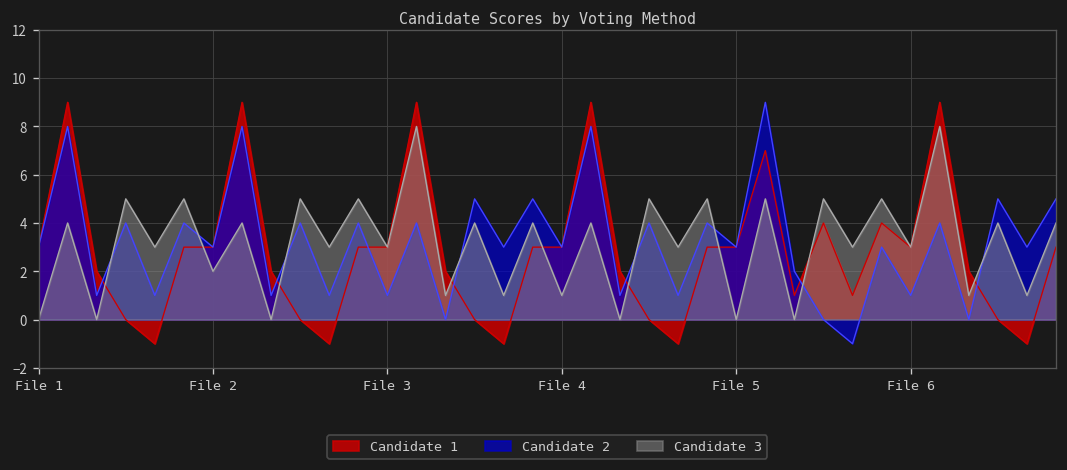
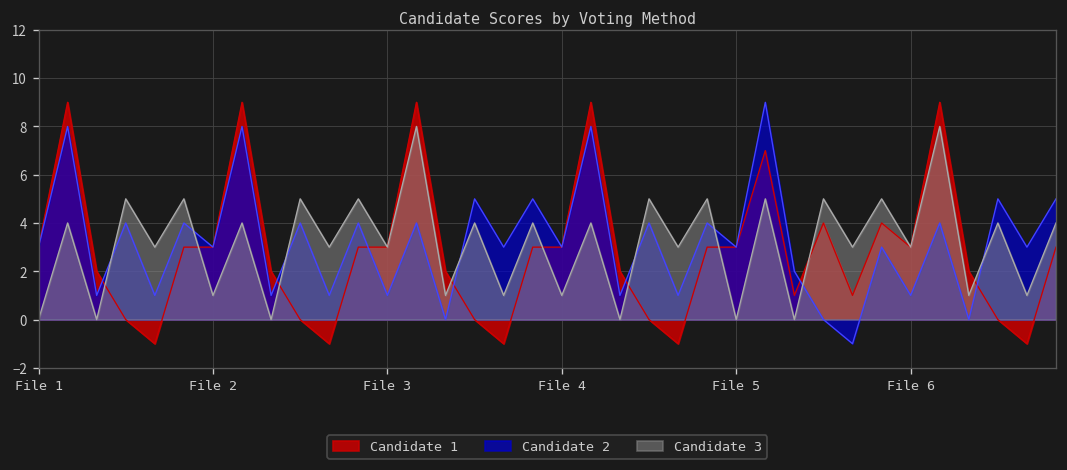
  {
    "Candidate 3": {
      "File 1": 0,
-     "File 2": 2,
+     "File 2": 1,
      "File 4": 1,
      "File 5": 0
    }
  }
